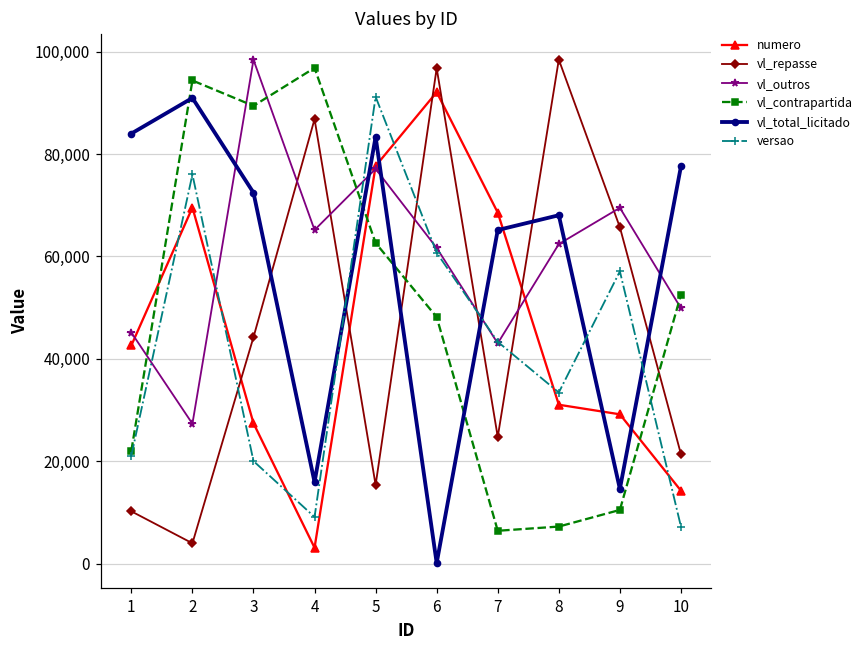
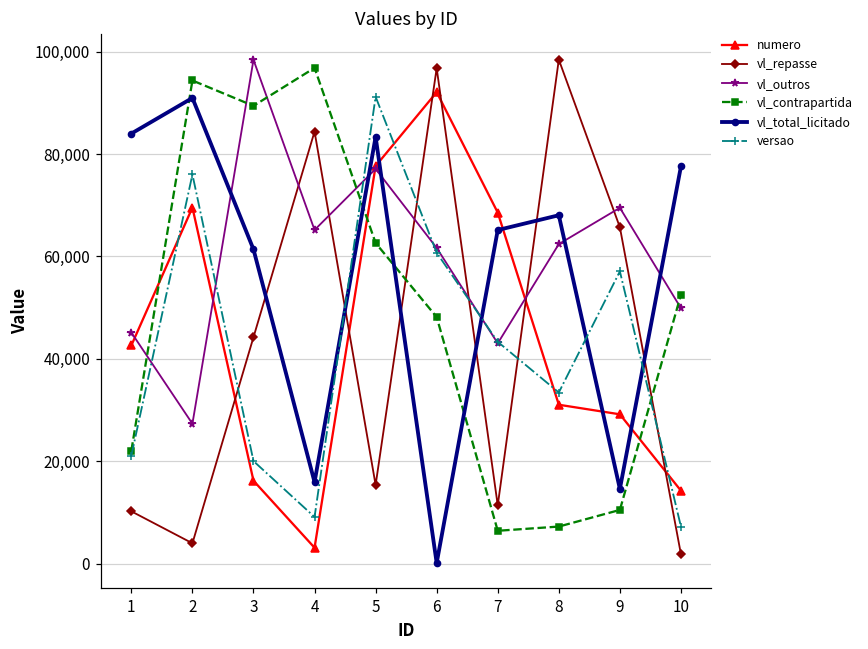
  {
    "numero": {
      "1": "43,000",
      "2": "70,000",
-     "3": "27,000",
+     "3": "16,000",
      "4": "3,000",
      "5": "78,000",
      "6": "92,000",
      "7": "69,000",
      "8": "31,000",
      "9": "29,000",
      "10": "14,000"
    },
    "vl_repasse": {
      "1": "10,000",
      "2": "4,000",
      "3": "44,000",
-     "4": "87,000",
+     "4": "84,000",
      "5": "15,000",
      "6": "97,000",
-     "7": "25,000",
+     "7": "11,000",
      "8": "98,000",
      "9": "66,000",
-     "10": "21,000"
+     "10": "2,000"
    },
    "vl_outros": {
      "1": "45,000",
      "2": "27,000",
      "3": "98,000",
      "4": "65,000",
      "5": "77,000",
      "6": "62,000",
      "8": "62,000",
      "9": "69,000",
      "10": "50,000"
    },
    "vl_contrapartida": {
      "1": "22,000",
      "2": "94,000",
      "3": "89,000",
      "4": "97,000",
      "5": "63,000",
      "6": "48,000",
      "7": "6,000",
      "8": "7,000",
      "9": "10,000",
      "10": "53,000"
    },
    "vl_total_licitado": {
      "1": "84,000",
      "2": "91,000",
-     "3": "72,000",
+     "3": "61,000",
      "4": "16,000",
      "5": "83,000",
      "6": "0",
      "7": "65,000",
      "8": "68,000",
      "9": "15,000",
      "10": "78,000"
    },
    "versao": {
      "1": "21,000",
      "2": "76,000",
      "3": "20,000",
      "4": "9,000",
      "5": "91,000",
      "6": "61,000",
      "8": "33,000",
      "9": "57,000",
      "10": "7,000"
    }
  }
